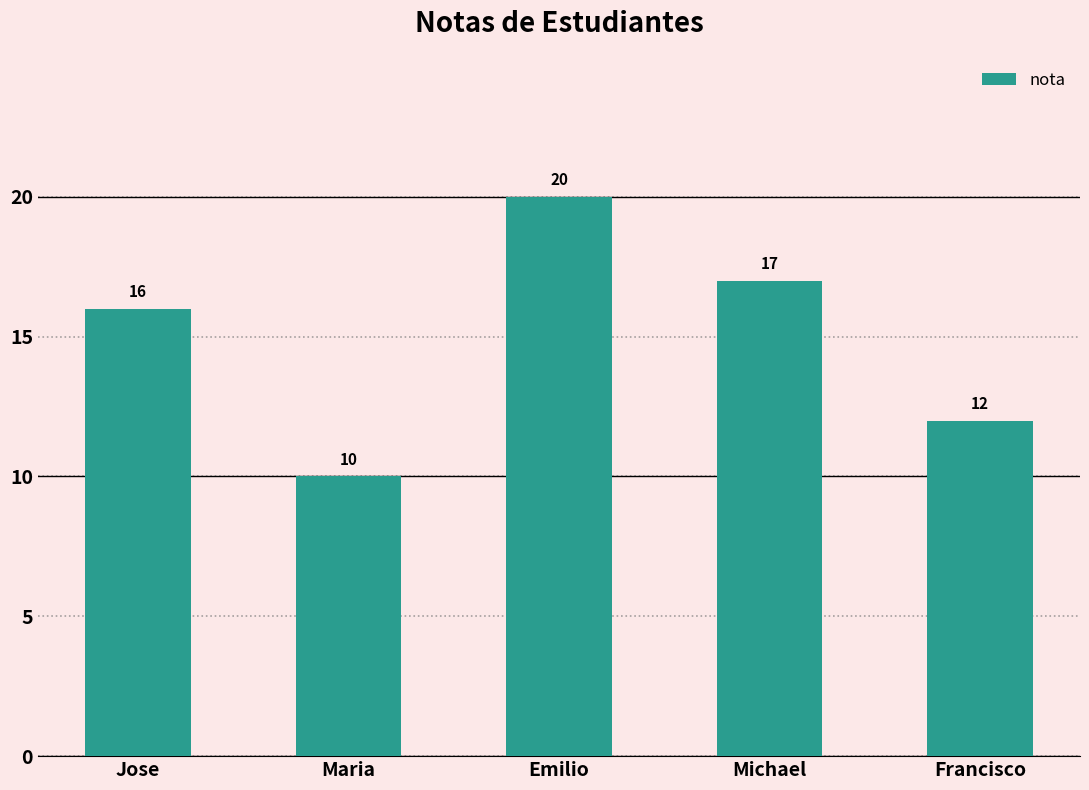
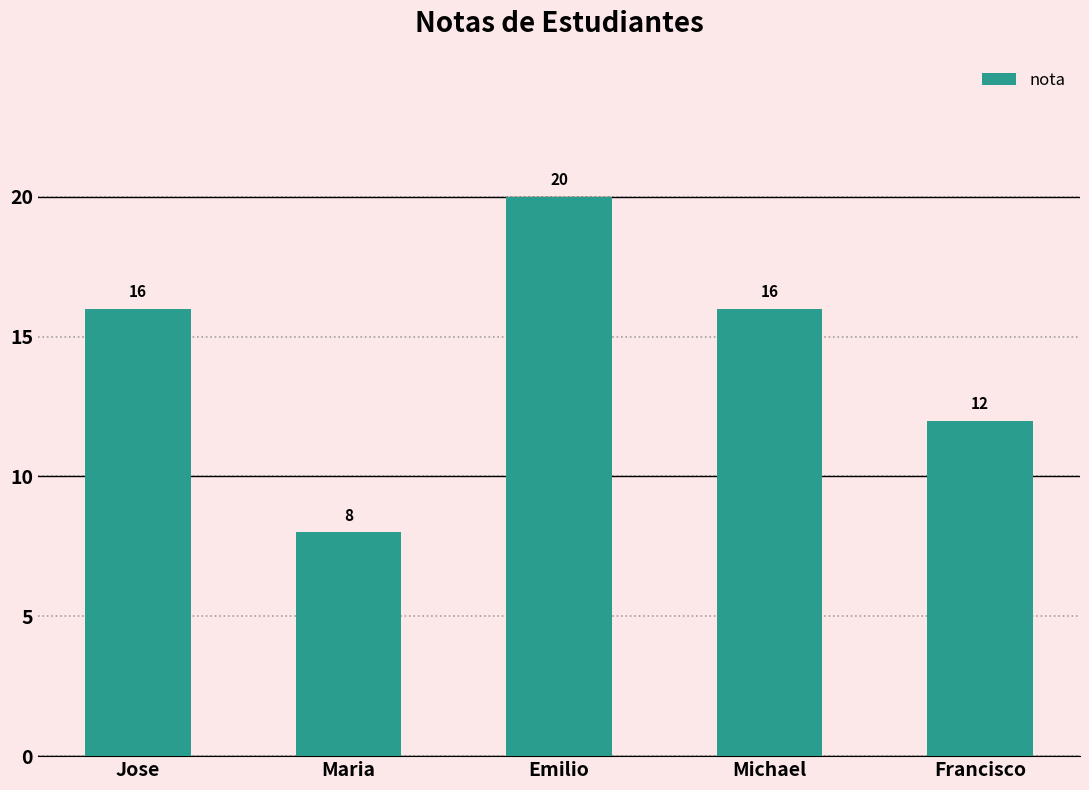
  {
    "Jose": 16,
-   "Maria": 10,
+   "Maria": 8,
    "Emilio": 20,
-   "Michael": 17,
+   "Michael": 16,
    "Francisco": 12
  }
